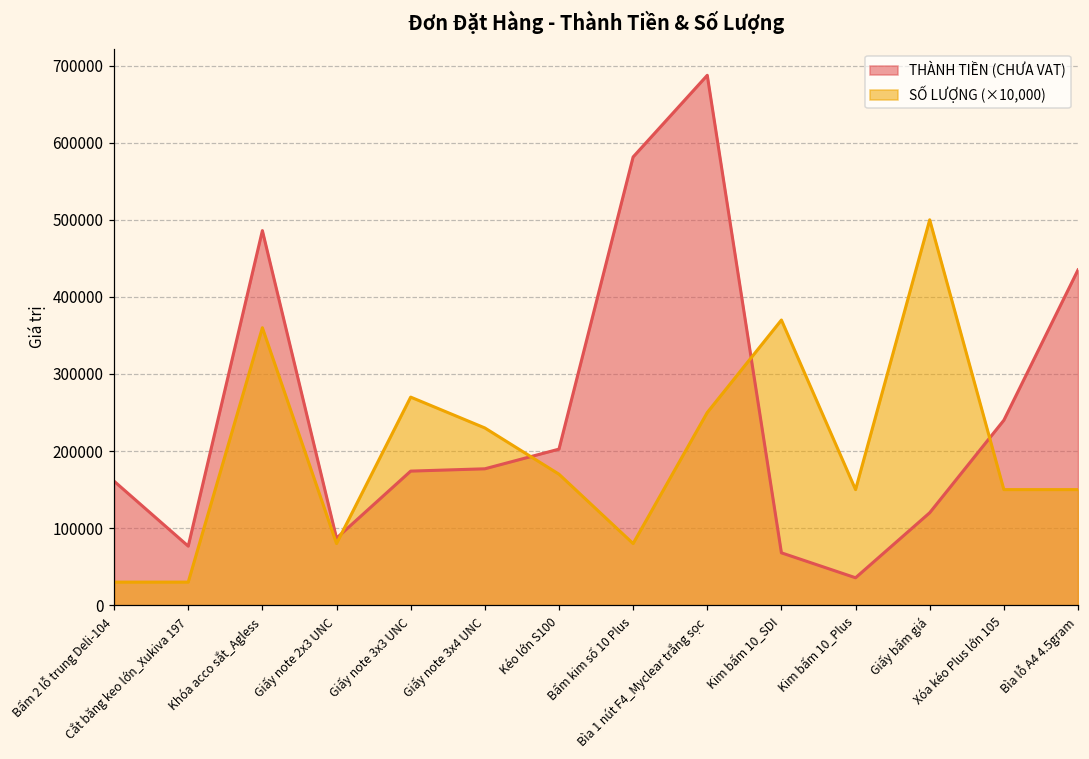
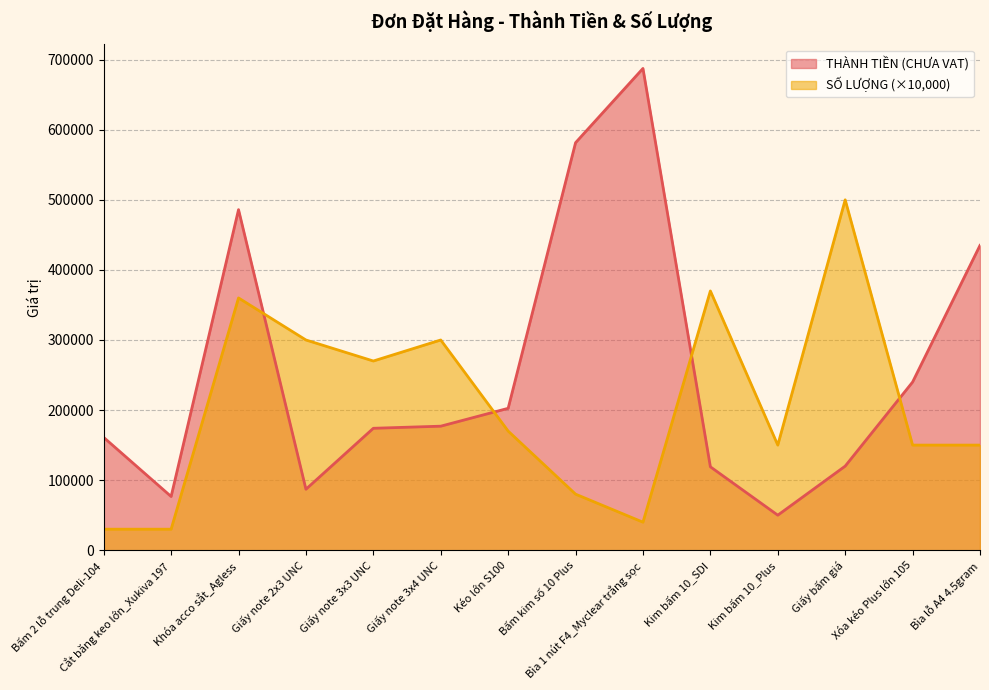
  {
    "THÀNH TIỀN (CHƯA VAT)": {
      "Bấm 2 lỗ trung Deli-104": 160000,
      "Cắt băng keo lớn_Xukiva 197": 80000,
      "Khóa acco sắt_Agless": 490000,
      "Giấy note 2x3 UNC": 90000,
      "Giấy note 3x3 UNC": 170000,
      "Giấy note 3x4 UNC": 180000,
      "Kéo lớn S100": 200000,
      "Bấm kim số 10 Plus": 580000,
      "Bìa 1 nút F4_Myclear trắng sọc": 690000,
-     "Kim bấm 10_SDI": 70000,
-     "Kim bấm 10_Plus": 40000,
+     "Kim bấm 10_SDI": 120000,
+     "Kim bấm 10_Plus": 50000,
      "Giấy bấm giá": 120000,
      "Xóa kéo Plus lớn 105": 240000,
      "Bìa lỗ A4 4.5gram": 440000
    },
    "SỐ LƯỢNG (×10,000)": {
      "Bấm 2 lỗ trung Deli-104": 30000,
      "Cắt băng keo lớn_Xukiva 197": 30000,
      "Khóa acco sắt_Agless": 360000,
-     "Giấy note 2x3 UNC": 80000,
+     "Giấy note 2x3 UNC": 300000,
      "Giấy note 3x3 UNC": 270000,
-     "Giấy note 3x4 UNC": 230000,
+     "Giấy note 3x4 UNC": 300000,
      "Kéo lớn S100": 170000,
      "Bấm kim số 10 Plus": 80000,
-     "Bìa 1 nút F4_Myclear trắng sọc": 250000,
+     "Bìa 1 nút F4_Myclear trắng sọc": 40000,
      "Kim bấm 10_SDI": 370000,
      "Kim bấm 10_Plus": 150000,
      "Giấy bấm giá": 500000,
      "Xóa kéo Plus lớn 105": 150000,
      "Bìa lỗ A4 4.5gram": 150000
    }
  }
